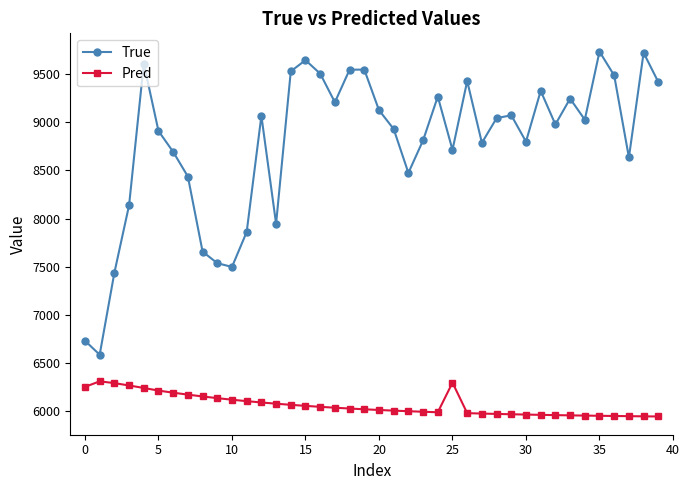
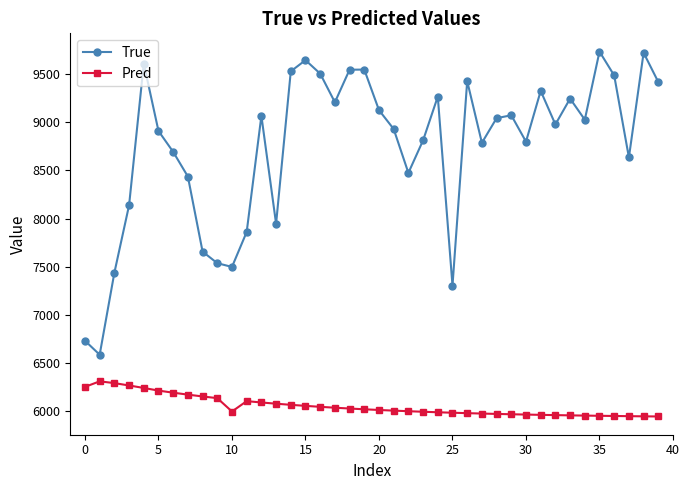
  {
    "True": {
      "0": 6700,
      "5": 8900,
      "10": 7500,
      "15": 9600,
      "20": 9100,
-     "25": 8700,
+     "25": 7300,
      "30": 8800,
      "35": 9700
    },
    "Pred": {
      "0": 6300,
      "5": 6200,
-     "10": 6100,
+     "10": 6000,
      "15": 6100,
      "20": 6000,
-     "25": 6300,
+     "25": 6000,
      "30": 6000,
      "35": 6000
    }
  }
